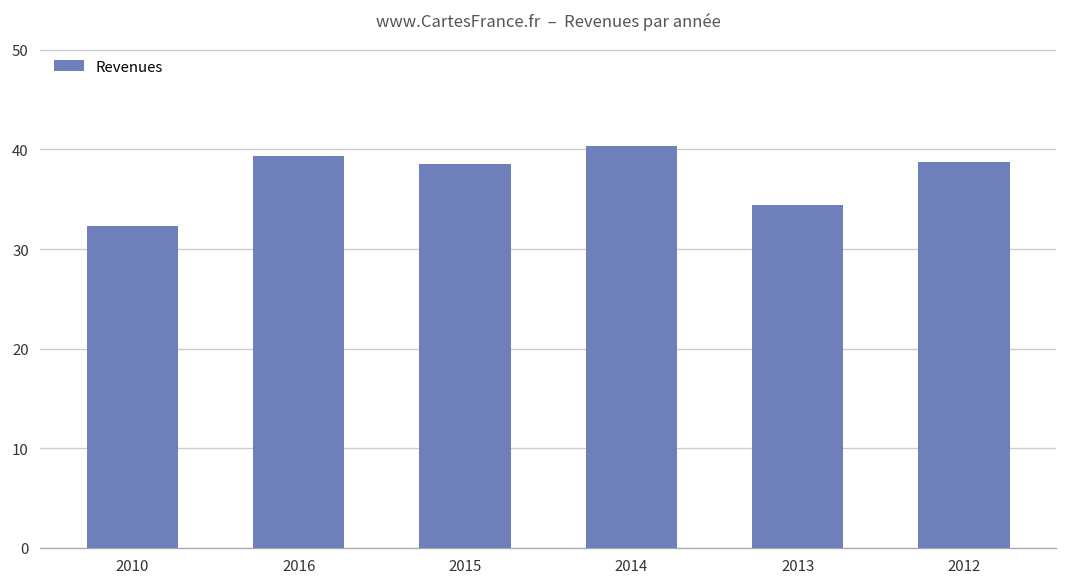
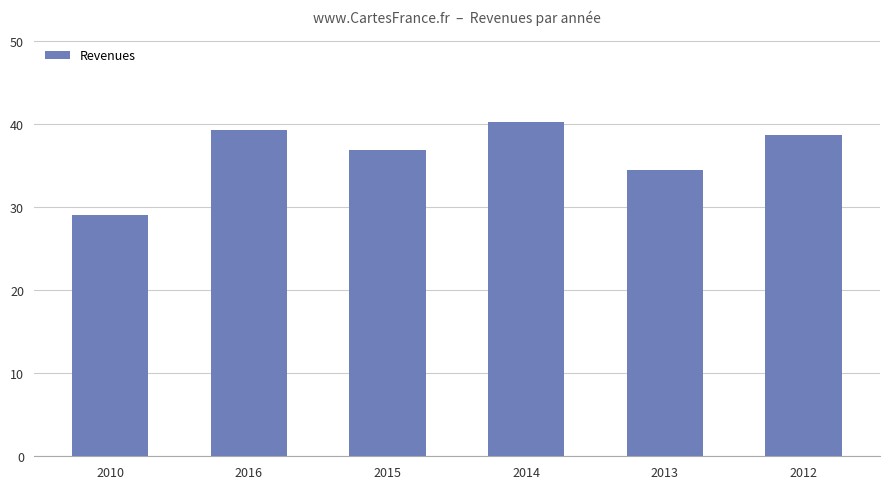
  {
-   "2010": 32,
+   "2010": 29,
    "2016": 39,
-   "2015": 39,
+   "2015": 37,
    "2014": 40,
    "2013": 34,
    "2012": 39
  }
